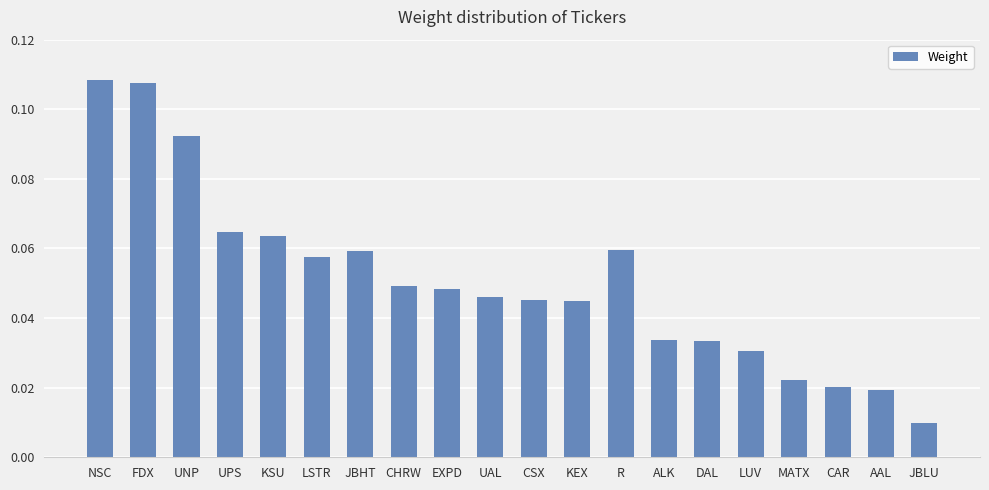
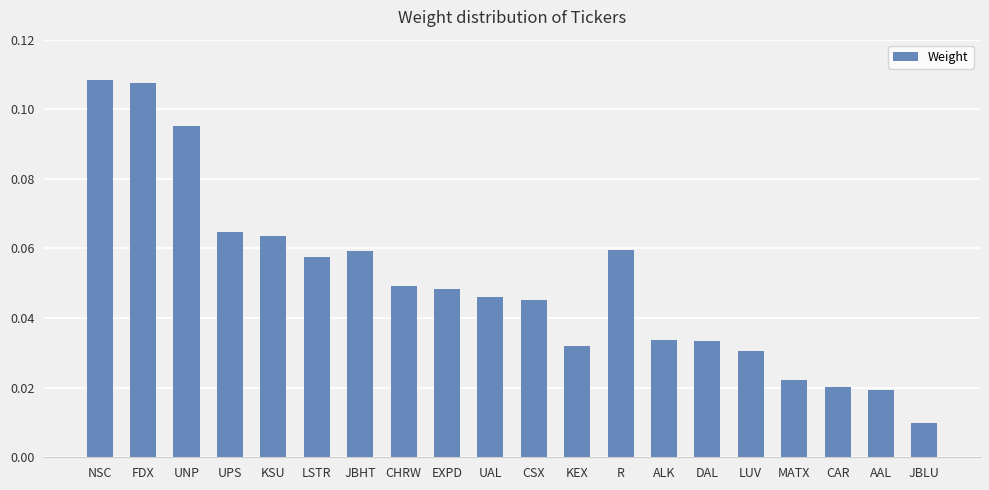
  {
    "NSC": 0.109,
    "FDX": 0.108,
-   "UNP": 0.092,
+   "UNP": 0.095,
    "UPS": 0.065,
    "KSU": 0.064,
    "LSTR": 0.057,
    "JBHT": 0.059,
    "CHRW": 0.049,
    "EXPD": 0.048,
    "UAL": 0.046,
    "CSX": 0.045,
-   "KEX": 0.045,
+   "KEX": 0.032,
    "R": 0.060,
    "ALK": 0.034,
    "DAL": 0.033,
    "LUV": 0.030,
    "MATX": 0.022,
    "CAR": 0.020,
    "AAL": 0.019,
    "JBLU": 0.010
  }
